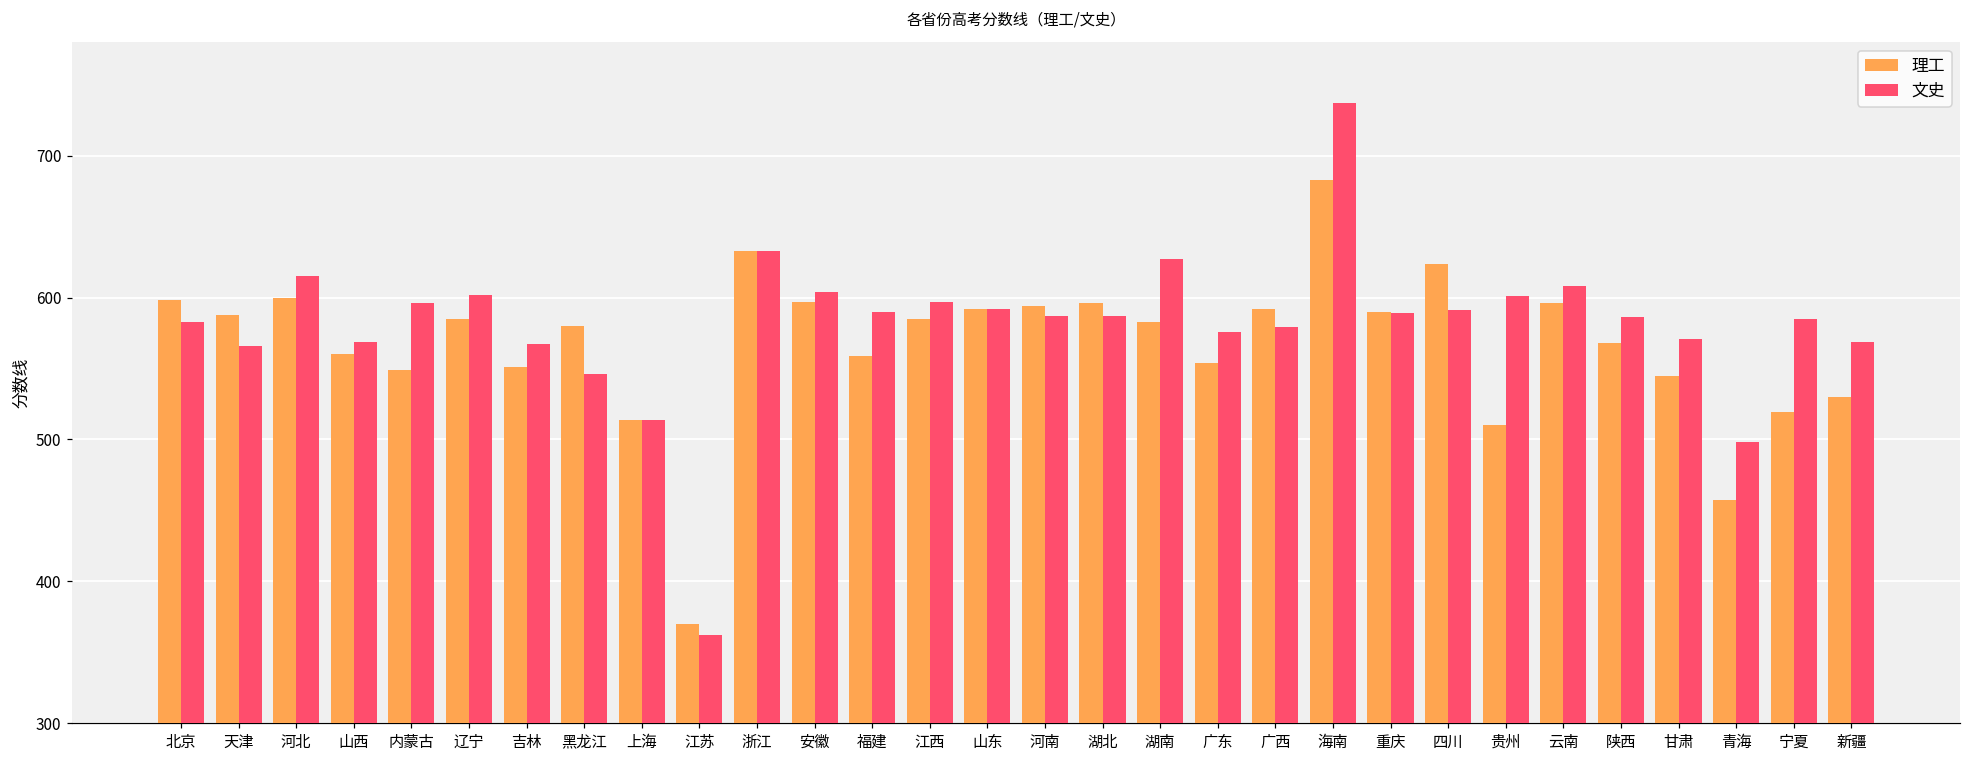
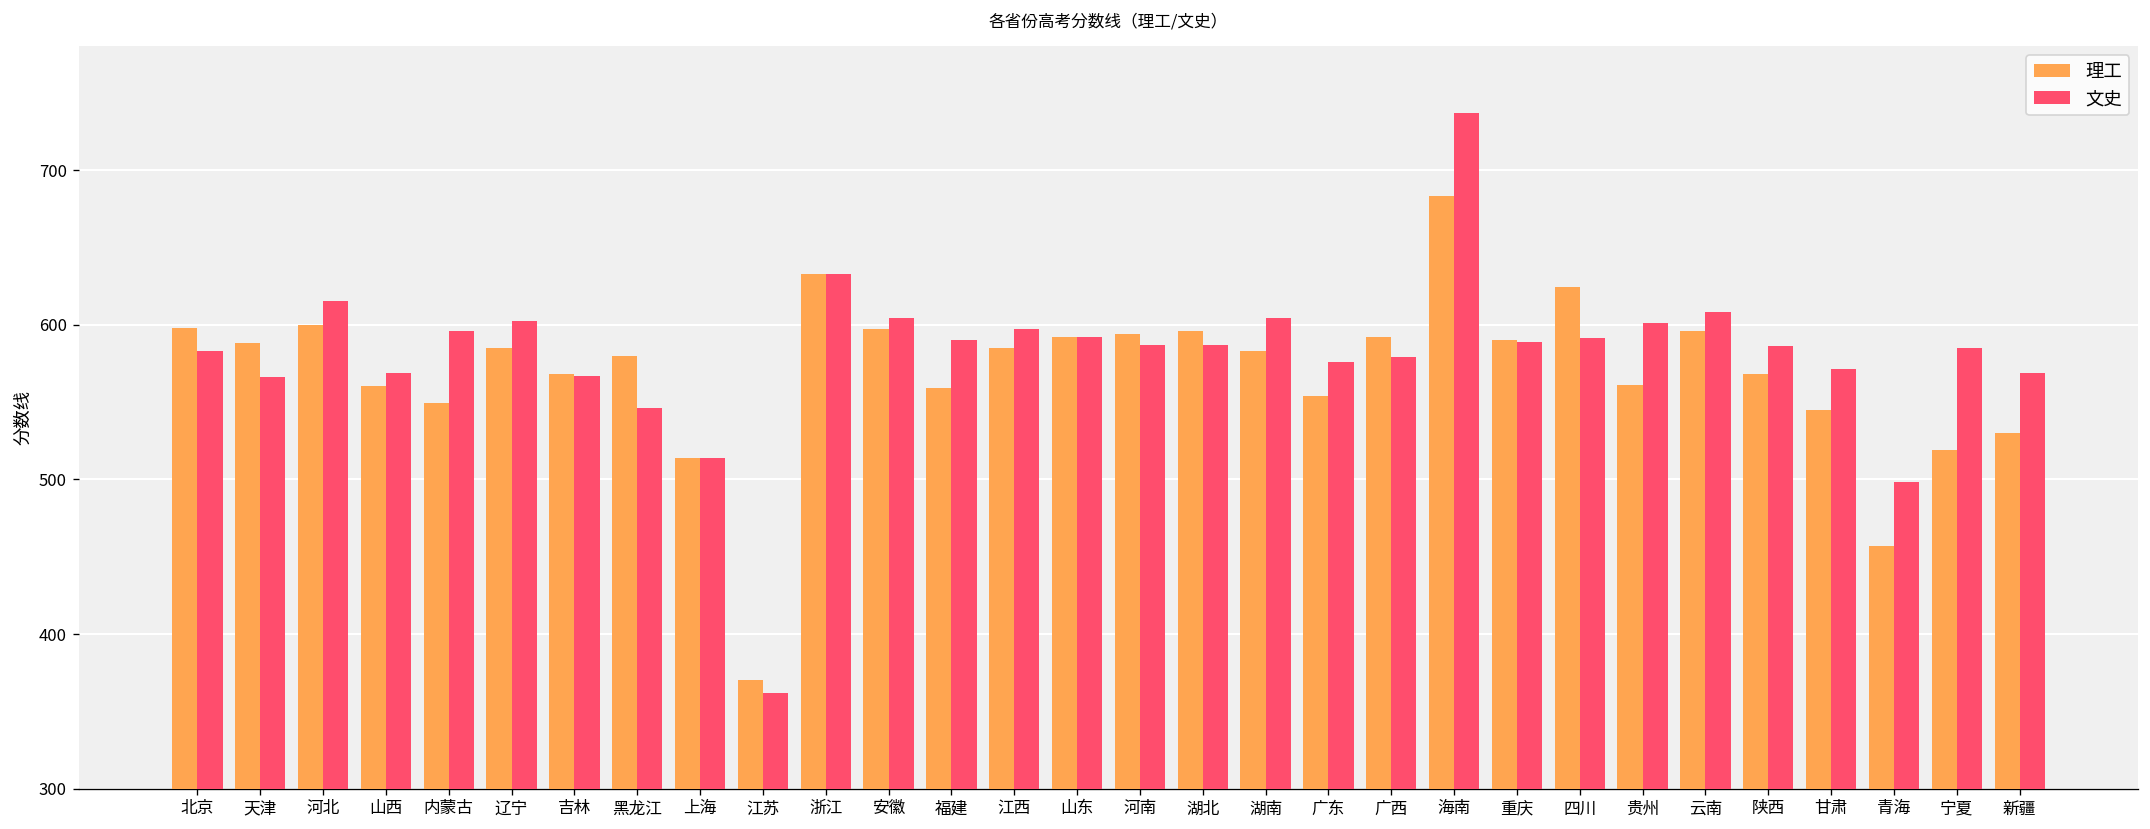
  {
    "理工": {
      "北京": 598,
      "天津": 588,
      "河北": 600,
      "山西": 560,
      "内蒙古": 549,
      "辽宁": 585,
-     "吉林": 551,
+     "吉林": 568,
      "黑龙江": 580,
      "上海": 514,
      "江苏": 370,
      "浙江": 633,
      "安徽": 597,
      "福建": 559,
      "江西": 585,
      "山东": 592,
      "河南": 594,
      "湖北": 596,
      "湖南": 583,
      "广东": 554,
      "广西": 592,
      "海南": 683,
      "重庆": 590,
      "四川": 624,
-     "贵州": 510,
+     "贵州": 561,
      "云南": 596,
      "陕西": 568,
      "甘肃": 545,
      "青海": 457,
      "宁夏": 519,
      "新疆": 530
    },
    "文史": {
      "北京": 583,
      "天津": 566,
      "河北": 615,
      "山西": 569,
      "内蒙古": 596,
      "辽宁": 602,
      "吉林": 567,
      "黑龙江": 546,
      "上海": 514,
      "江苏": 362,
      "浙江": 633,
      "安徽": 604,
      "福建": 590,
      "江西": 597,
      "山东": 592,
      "河南": 587,
      "湖北": 587,
-     "湖南": 627,
+     "湖南": 604,
      "广东": 576,
      "广西": 579,
      "海南": 737,
      "重庆": 589,
      "四川": 591,
      "贵州": 601,
      "云南": 608,
      "陕西": 586,
      "甘肃": 571,
      "青海": 498,
      "宁夏": 585,
      "新疆": 569
    }
  }
